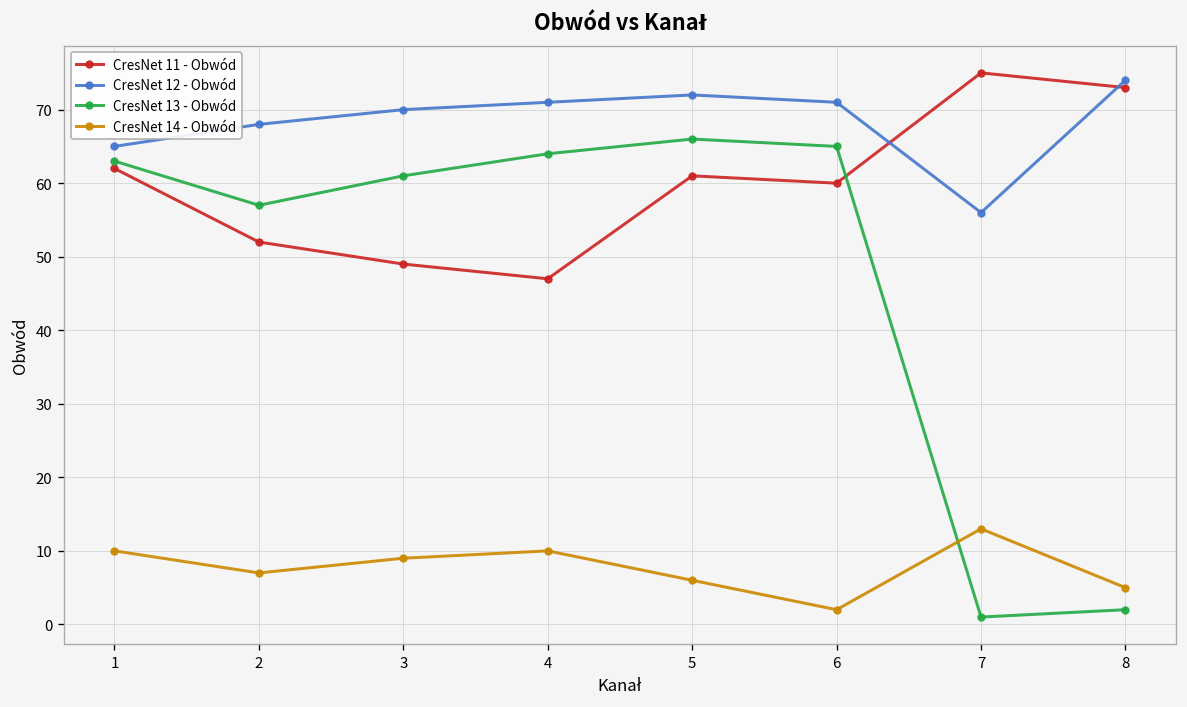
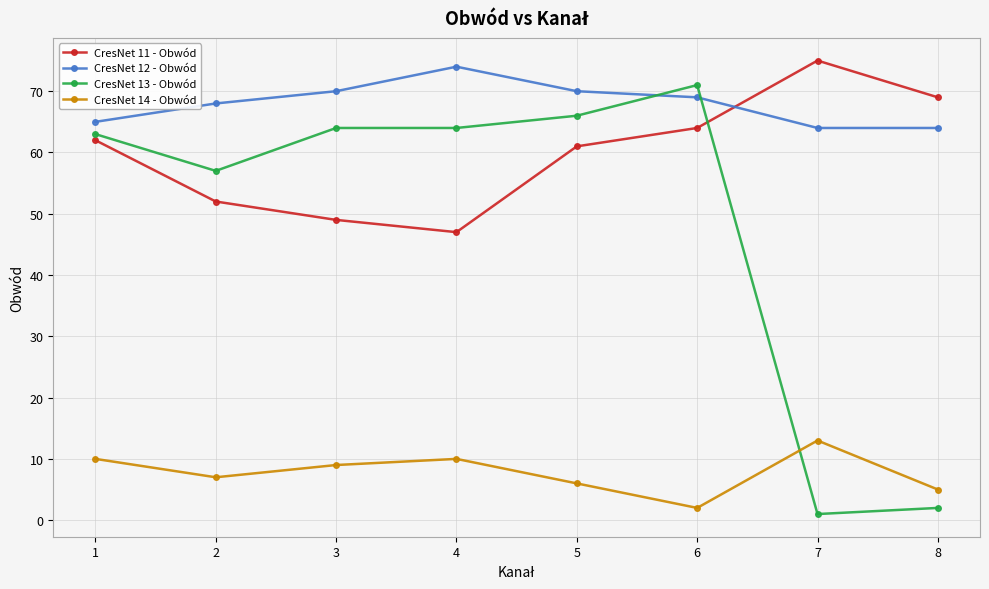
  {
    "CresNet 11 - Obwód": {
      "1": 62,
      "2": 52,
      "3": 49,
      "4": 47,
      "5": 61,
-     "6": 60,
+     "6": 64,
      "7": 75,
-     "8": 73
+     "8": 69
    },
    "CresNet 12 - Obwód": {
      "1": 65,
      "2": 68,
      "3": 70,
-     "4": 71,
-     "5": 72,
-     "6": 71,
-     "7": 56,
-     "8": 74
+     "4": 74,
+     "5": 70,
+     "6": 69,
+     "7": 64,
+     "8": 64
    },
    "CresNet 13 - Obwód": {
      "1": 63,
      "2": 57,
-     "3": 61,
+     "3": 64,
      "4": 64,
      "5": 66,
-     "6": 65,
+     "6": 71,
      "7": 1,
      "8": 2
    },
    "CresNet 14 - Obwód": {
      "1": 10,
      "2": 7,
      "3": 9,
      "4": 10,
      "5": 6,
      "6": 2,
      "7": 13,
      "8": 5
    }
  }
